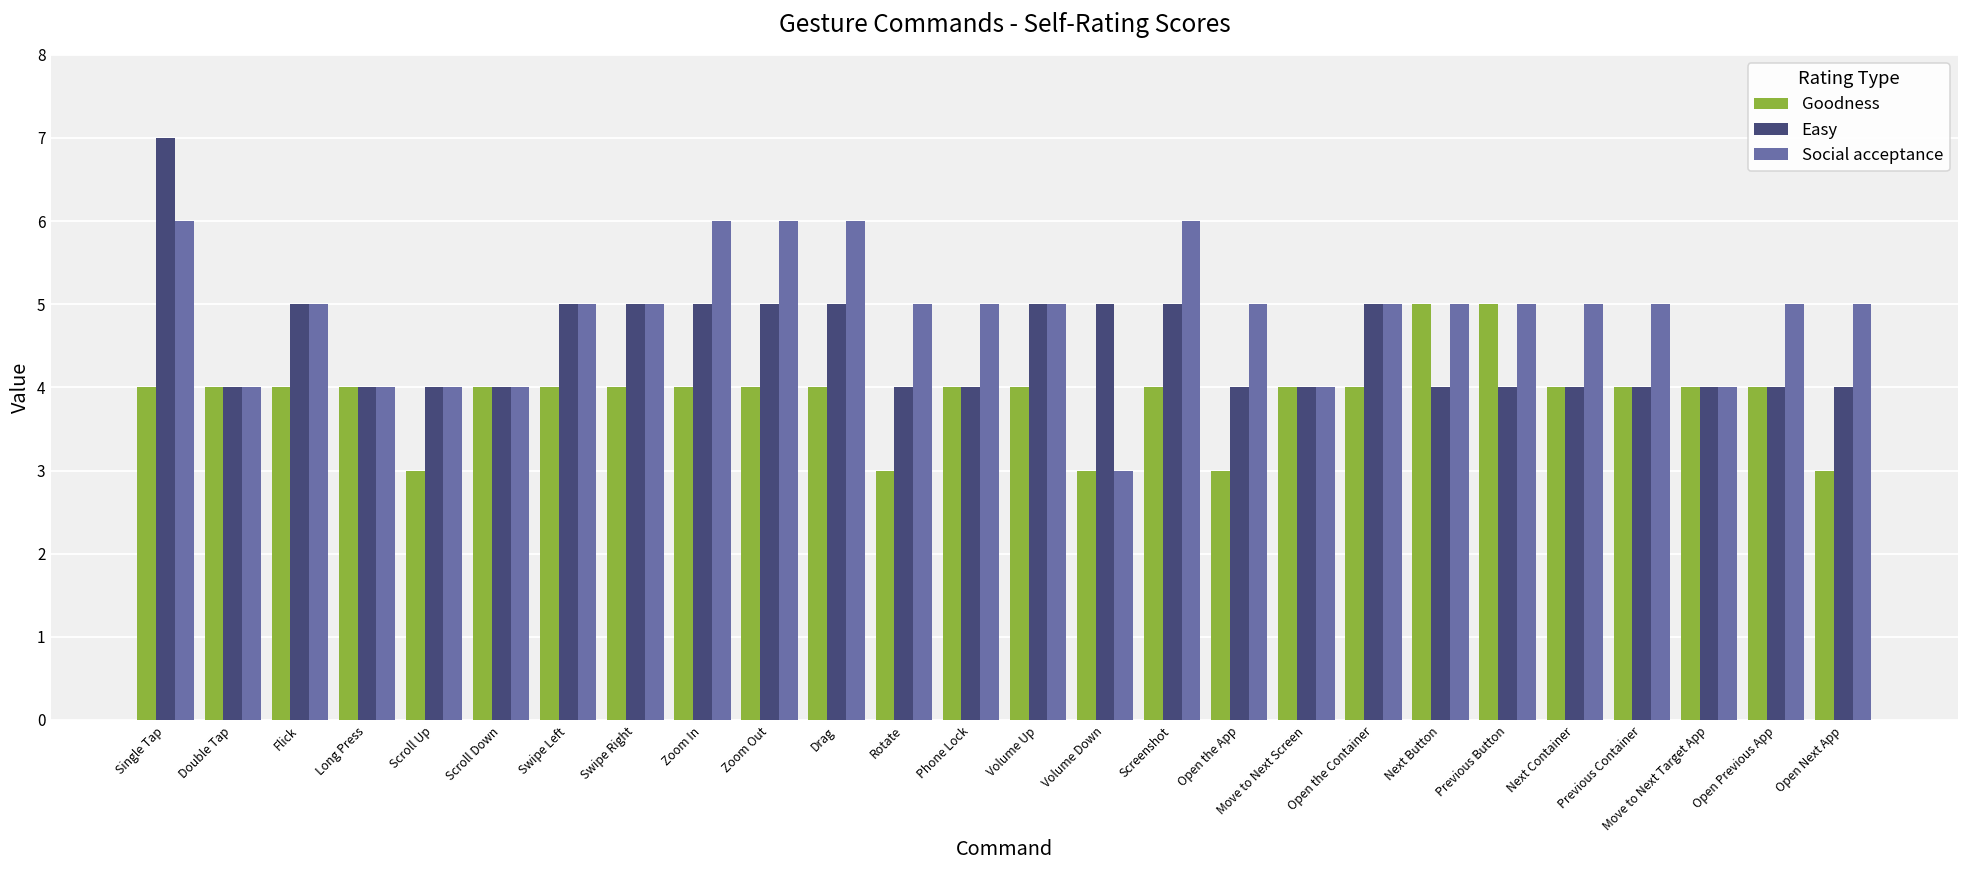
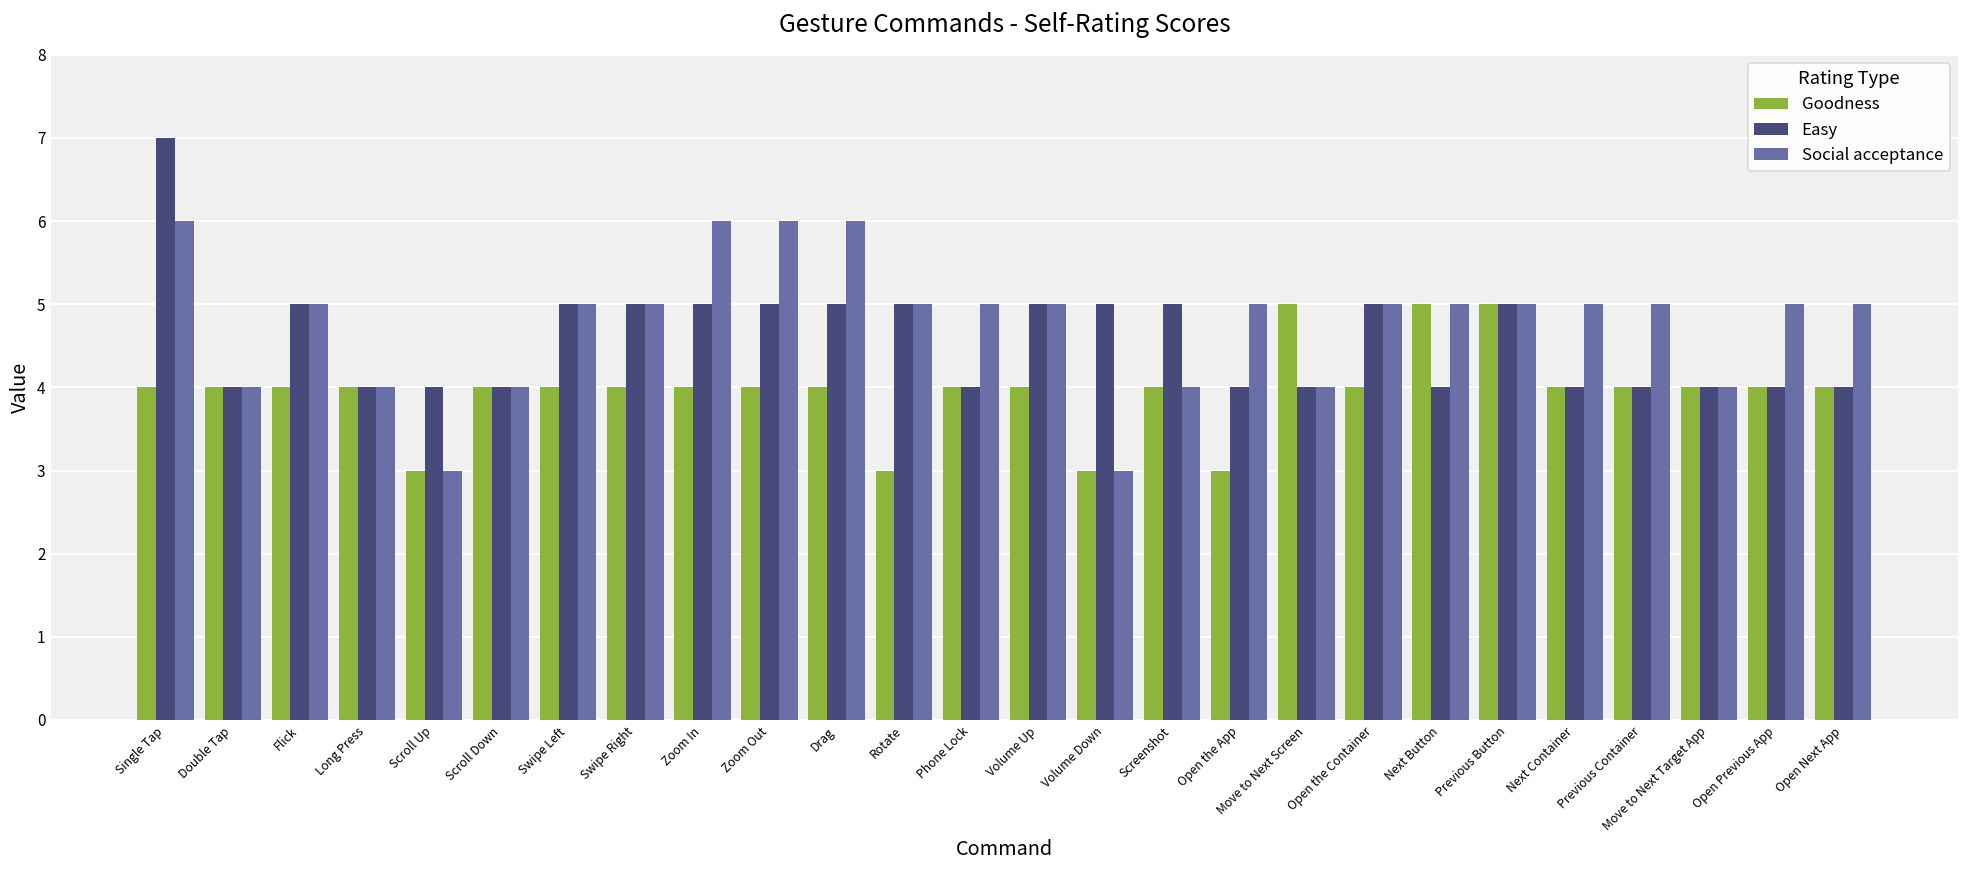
  {
    "Goodness": {
      "Single Tap": 4,
      "Double Tap": 4,
      "Flick": 4,
      "Long Press": 4,
      "Scroll Up": 3,
      "Scroll Down": 4,
      "Swipe Left": 4,
      "Swipe Right": 4,
      "Zoom In": 4,
      "Zoom Out": 4,
      "Drag": 4,
      "Rotate": 3,
      "Phone Lock": 4,
      "Volume Up": 4,
      "Volume Down": 3,
      "Screenshot": 4,
      "Open the App": 3,
-     "Move to Next Screen": 4,
+     "Move to Next Screen": 5,
      "Open the Container": 4,
      "Next Button": 5,
      "Previous Button": 5,
      "Next Container": 4,
      "Previous Container": 4,
      "Move to Next Target App": 4,
      "Open Previous App": 4,
-     "Open Next App": 3
+     "Open Next App": 4
    },
    "Easy": {
      "Single Tap": 7,
      "Double Tap": 4,
      "Flick": 5,
      "Long Press": 4,
      "Scroll Up": 4,
      "Scroll Down": 4,
      "Swipe Left": 5,
      "Swipe Right": 5,
      "Zoom In": 5,
      "Zoom Out": 5,
      "Drag": 5,
-     "Rotate": 4,
+     "Rotate": 5,
      "Phone Lock": 4,
      "Volume Up": 5,
      "Volume Down": 5,
      "Screenshot": 5,
      "Open the App": 4,
      "Move to Next Screen": 4,
      "Open the Container": 5,
      "Next Button": 4,
-     "Previous Button": 4,
+     "Previous Button": 5,
      "Next Container": 4,
      "Previous Container": 4,
      "Move to Next Target App": 4,
      "Open Previous App": 4,
      "Open Next App": 4
    },
    "Social acceptance": {
      "Single Tap": 6,
      "Double Tap": 4,
      "Flick": 5,
      "Long Press": 4,
-     "Scroll Up": 4,
+     "Scroll Up": 3,
      "Scroll Down": 4,
      "Swipe Left": 5,
      "Swipe Right": 5,
      "Zoom In": 6,
      "Zoom Out": 6,
      "Drag": 6,
      "Rotate": 5,
      "Phone Lock": 5,
      "Volume Up": 5,
      "Volume Down": 3,
-     "Screenshot": 6,
+     "Screenshot": 4,
      "Open the App": 5,
      "Move to Next Screen": 4,
      "Open the Container": 5,
      "Next Button": 5,
      "Previous Button": 5,
      "Next Container": 5,
      "Previous Container": 5,
      "Move to Next Target App": 4,
      "Open Previous App": 5,
      "Open Next App": 5
    }
  }
